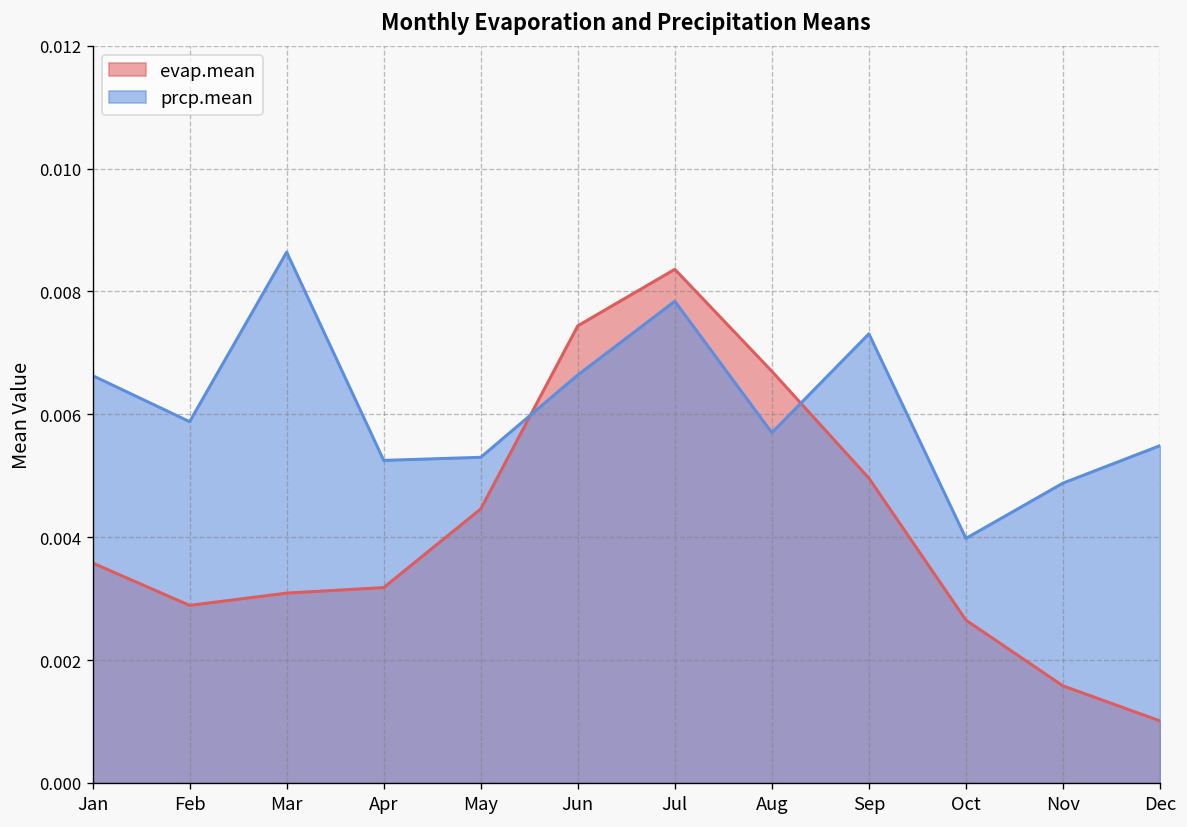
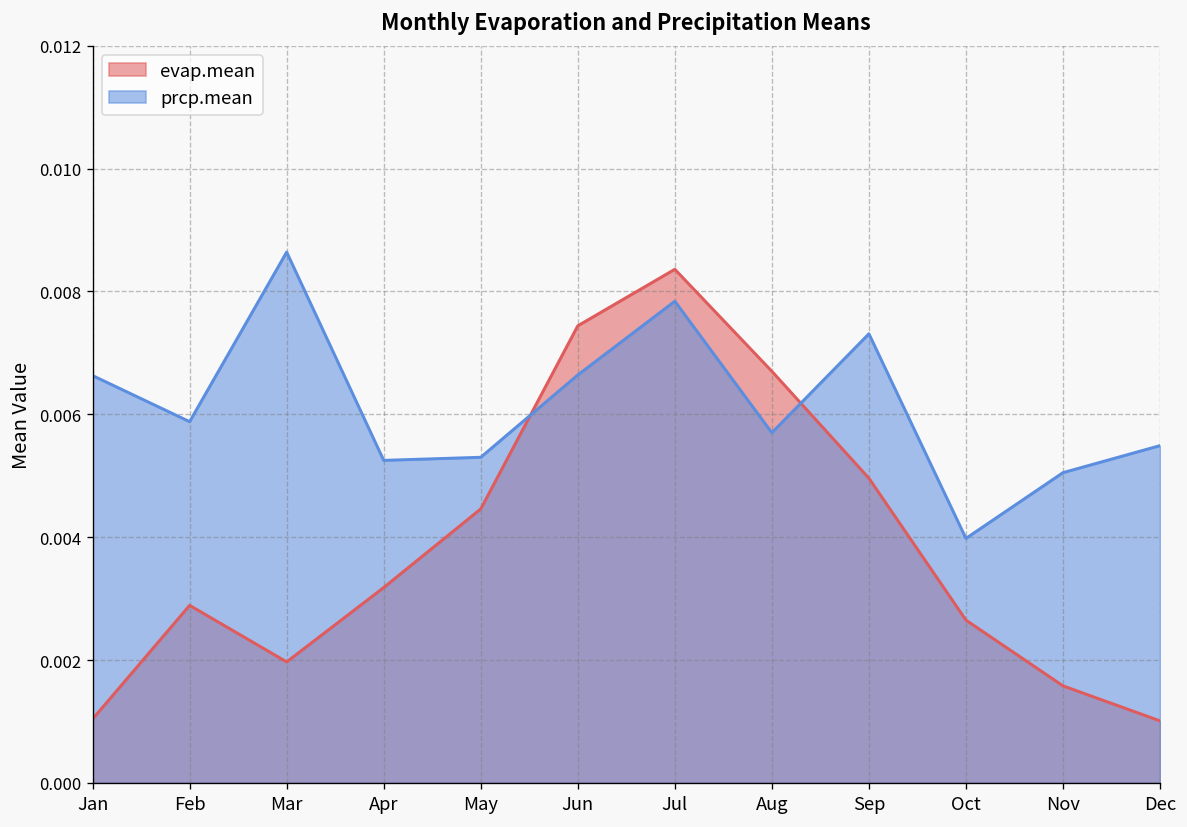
  {
    "evap.mean": {
-     "Jan": 0.0036,
+     "Jan": 0.0010,
      "Feb": 0.0029,
-     "Mar": 0.0031,
+     "Mar": 0.0020,
      "Apr": 0.0032,
      "May": 0.0045,
      "Jun": 0.0074,
      "Jul": 0.0084,
      "Aug": 0.0067,
      "Sep": 0.0050,
      "Oct": 0.0027,
      "Nov": 0.0016,
      "Dec": 0.0010
    },
    "prcp.mean": {
      "Jan": 0.0066,
      "Feb": 0.0059,
      "Mar": 0.0086,
      "Apr": 0.0053,
      "May": 0.0053,
      "Jun": 0.0066,
      "Jul": 0.0078,
      "Aug": 0.0057,
      "Sep": 0.0073,
      "Oct": 0.0040,
-     "Nov": 0.0049,
+     "Nov": 0.0051,
      "Dec": 0.0055
    }
  }
